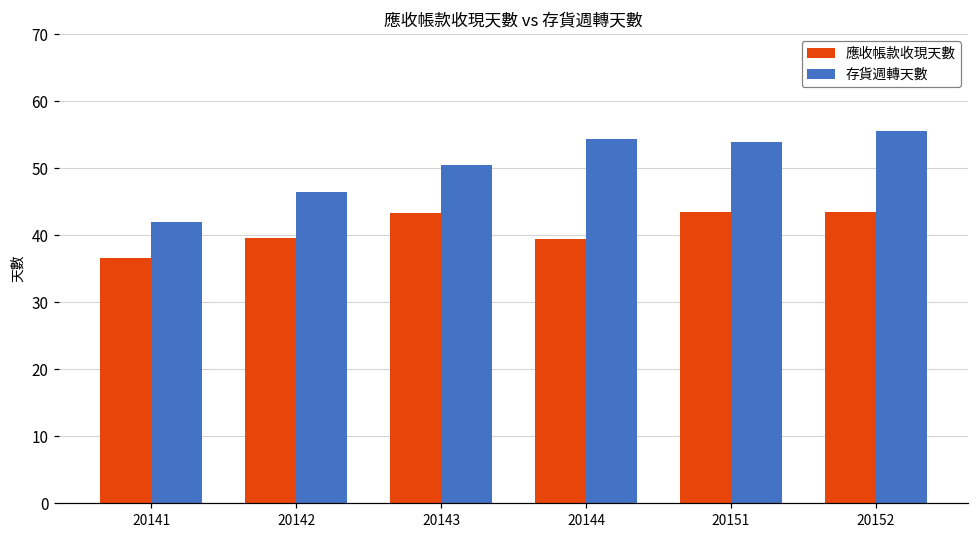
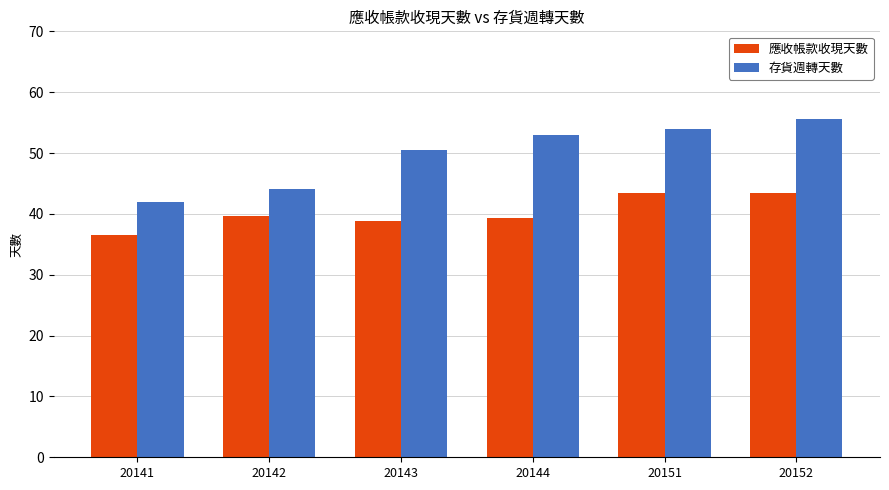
  {
    "應收帳款收現天數": {
      "20141": 37,
      "20142": 40,
-     "20143": 43,
+     "20143": 39,
      "20144": 39,
      "20151": 43,
      "20152": 43
    },
    "存貨週轉天數": {
      "20141": 42,
-     "20142": 46,
+     "20142": 44,
      "20143": 51,
-     "20144": 54,
+     "20144": 53,
      "20151": 54,
      "20152": 56
    }
  }
